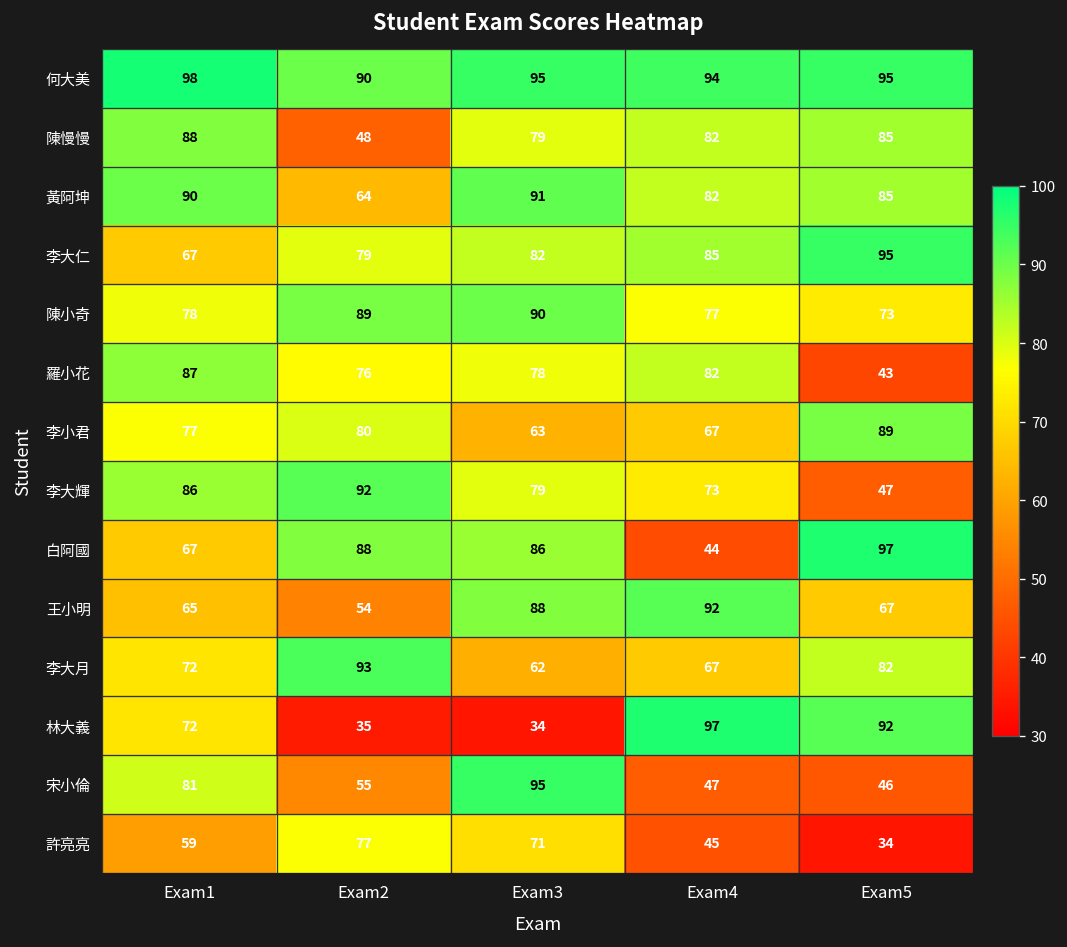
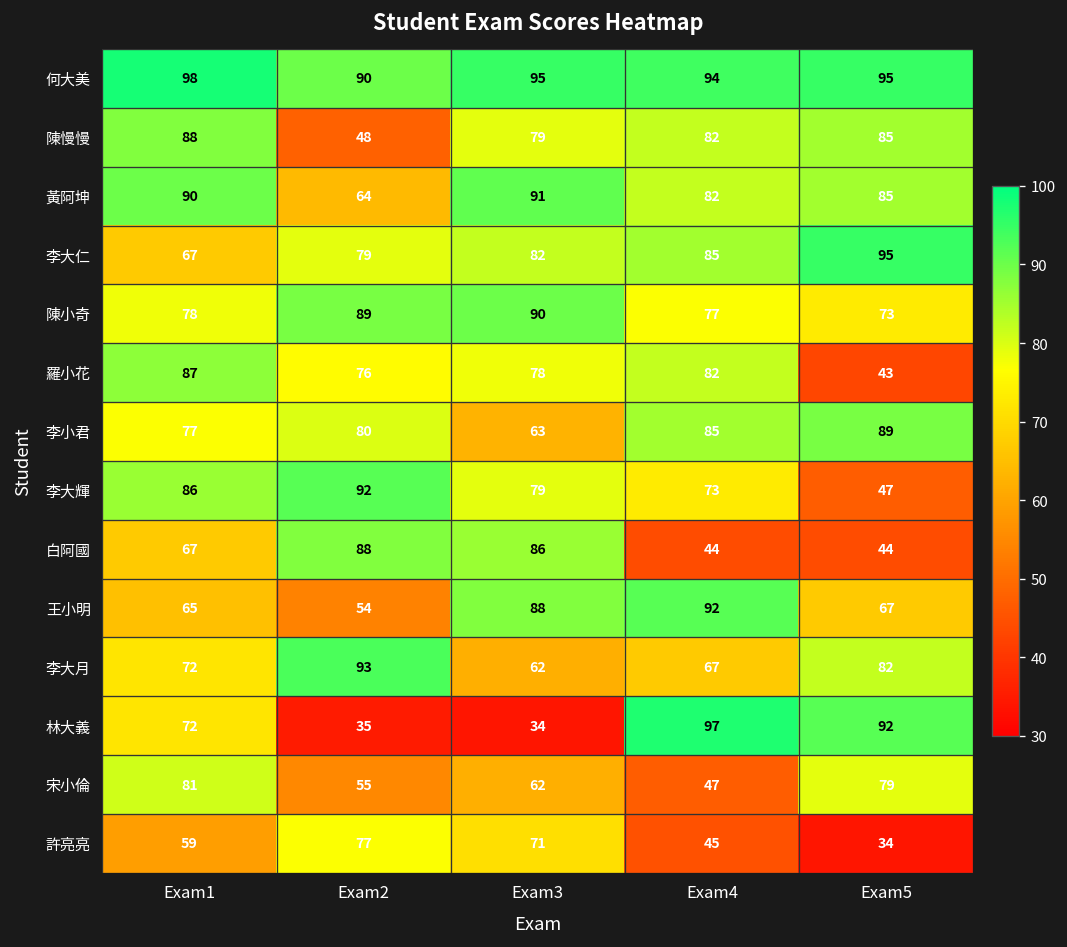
  {
    "何大美": {
      "Exam1": 98,
      "Exam2": 90,
      "Exam3": 95,
      "Exam4": 94,
      "Exam5": 95
    },
    "陳慢慢": {
      "Exam1": 88,
      "Exam2": 48,
      "Exam3": 79,
      "Exam4": 82,
      "Exam5": 85
    },
    "黃阿坤": {
      "Exam1": 90,
      "Exam2": 64,
      "Exam3": 91,
      "Exam4": 82,
      "Exam5": 85
    },
    "李大仁": {
      "Exam1": 67,
      "Exam2": 79,
      "Exam3": 82,
      "Exam4": 85,
      "Exam5": 95
    },
    "陳小奇": {
      "Exam1": 78,
      "Exam2": 89,
      "Exam3": 90,
      "Exam4": 77,
      "Exam5": 73
    },
    "羅小花": {
      "Exam1": 87,
      "Exam2": 76,
      "Exam3": 78,
      "Exam4": 82,
      "Exam5": 43
    },
    "李小君": {
      "Exam1": 77,
      "Exam2": 80,
      "Exam3": 63,
-     "Exam4": 67,
+     "Exam4": 85,
      "Exam5": 89
    },
    "李大輝": {
      "Exam1": 86,
      "Exam2": 92,
      "Exam3": 79,
      "Exam4": 73,
      "Exam5": 47
    },
    "白阿國": {
      "Exam1": 67,
      "Exam2": 88,
      "Exam3": 86,
      "Exam4": 44,
-     "Exam5": 97
+     "Exam5": 44
    },
    "王小明": {
      "Exam1": 65,
      "Exam2": 54,
      "Exam3": 88,
      "Exam4": 92,
      "Exam5": 67
    },
    "李大月": {
      "Exam1": 72,
      "Exam2": 93,
      "Exam3": 62,
      "Exam4": 67,
      "Exam5": 82
    },
    "林大義": {
      "Exam1": 72,
      "Exam2": 35,
      "Exam3": 34,
      "Exam4": 97,
      "Exam5": 92
    },
    "宋小倫": {
      "Exam1": 81,
      "Exam2": 55,
-     "Exam3": 95,
+     "Exam3": 62,
      "Exam4": 47,
-     "Exam5": 46
+     "Exam5": 79
    },
    "許亮亮": {
      "Exam1": 59,
      "Exam2": 77,
      "Exam3": 71,
      "Exam4": 45,
      "Exam5": 34
    }
  }
